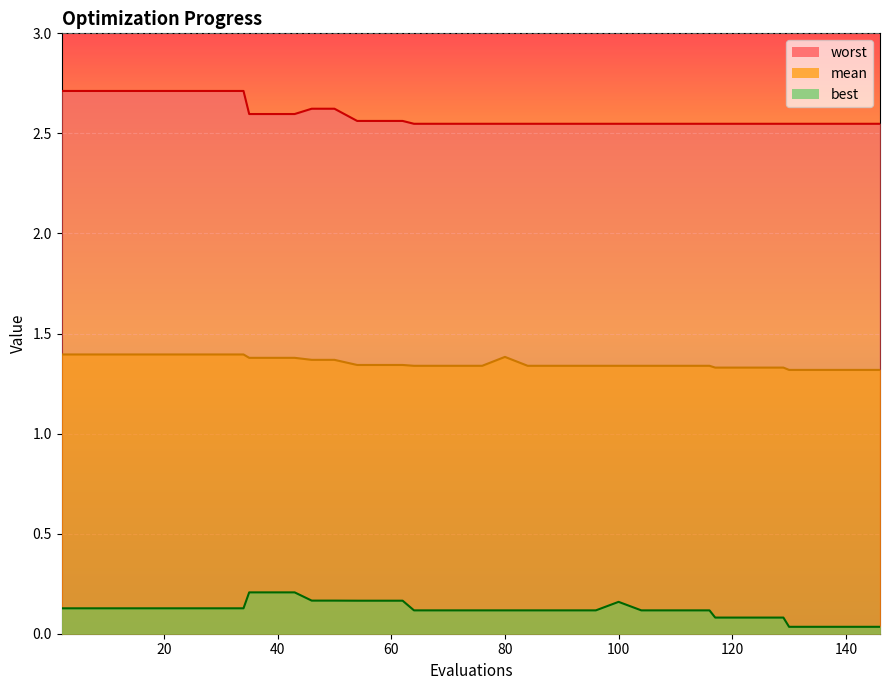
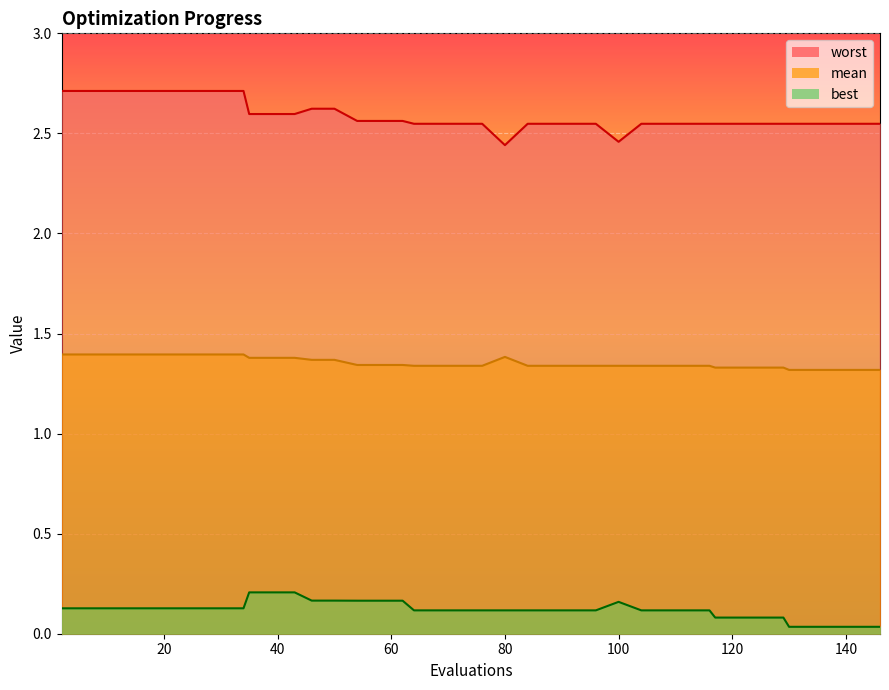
  {
    "worst": {
-     "80": 2.55,
-     "100": 2.55
+     "80": 2.44,
+     "100": 2.46
    },
    "mean": {
      "80": 1.38,
      "100": 1.34
    },
    "best": {
      "80": 0.12,
      "100": 0.16
    }
  }
